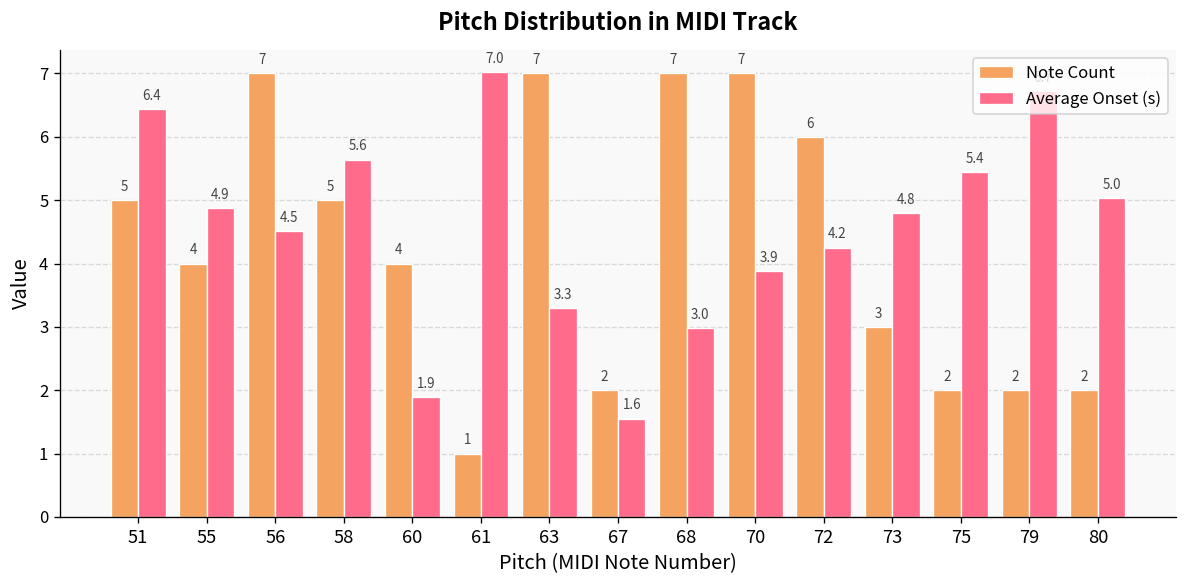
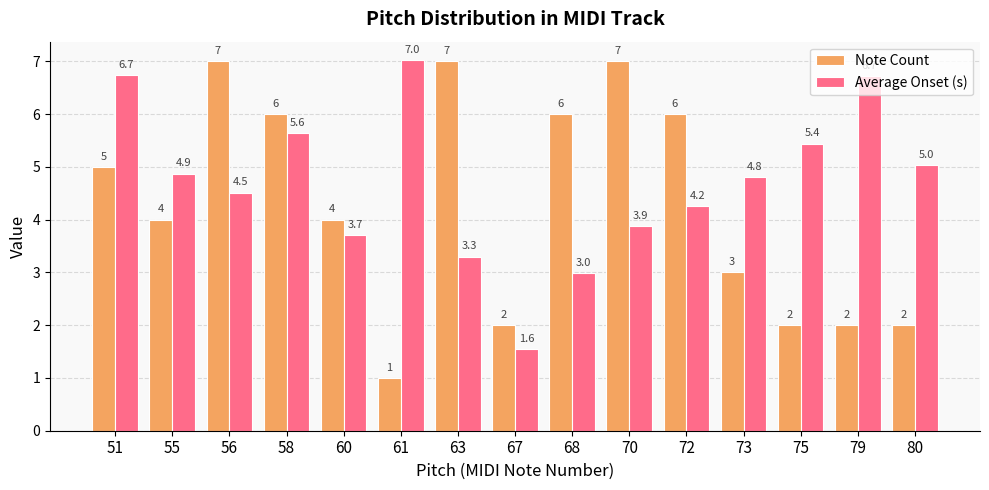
  {
    "Note Count": {
      "51": 5,
      "55": 4,
      "56": 7,
-     "58": 5,
+     "58": 6,
      "60": 4,
      "61": 1,
      "63": 7,
      "67": 2,
-     "68": 7,
+     "68": 6,
      "70": 7,
      "72": 6,
      "73": 3,
      "75": 2,
      "79": 2,
      "80": 2
    },
    "Average Onset (s)": {
-     "51": 6.4,
+     "51": 6.7,
      "55": 4.9,
      "56": 4.5,
      "58": 5.6,
-     "60": 1.9,
+     "60": 3.7,
      "61": 7.0,
      "63": 3.3,
      "67": 1.6,
      "68": 3.0,
      "70": 3.9,
      "72": 4.2,
      "73": 4.8,
      "75": 5.4,
      "80": 5.0
    }
  }
